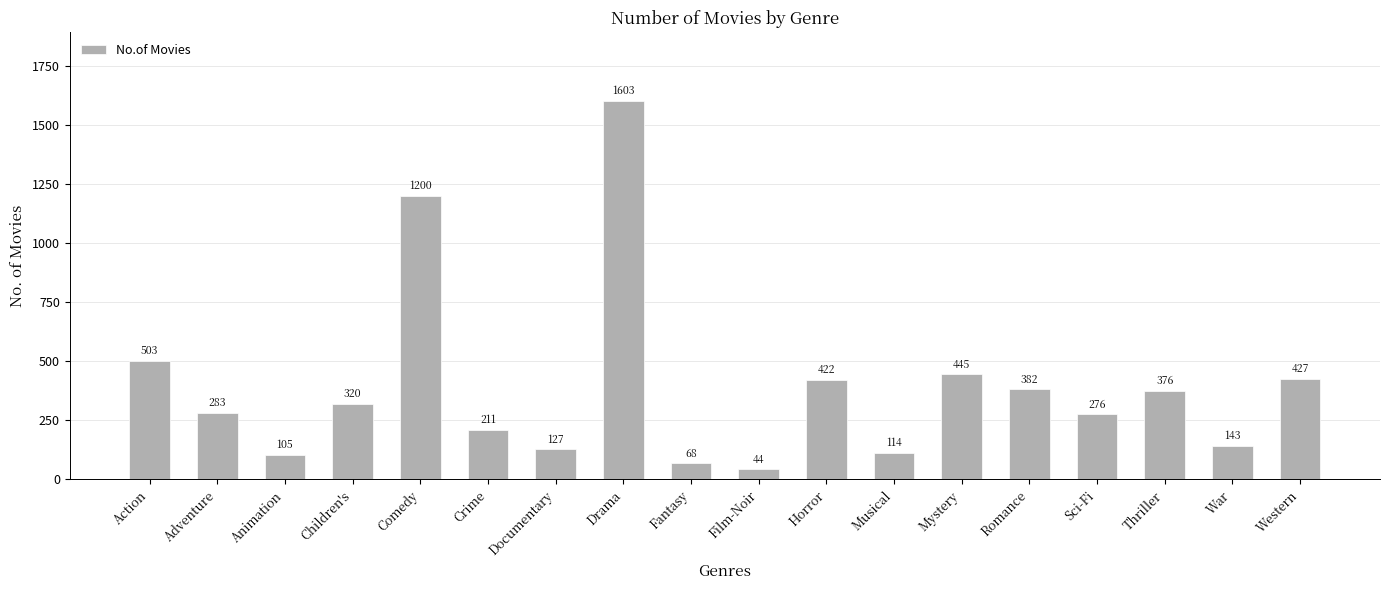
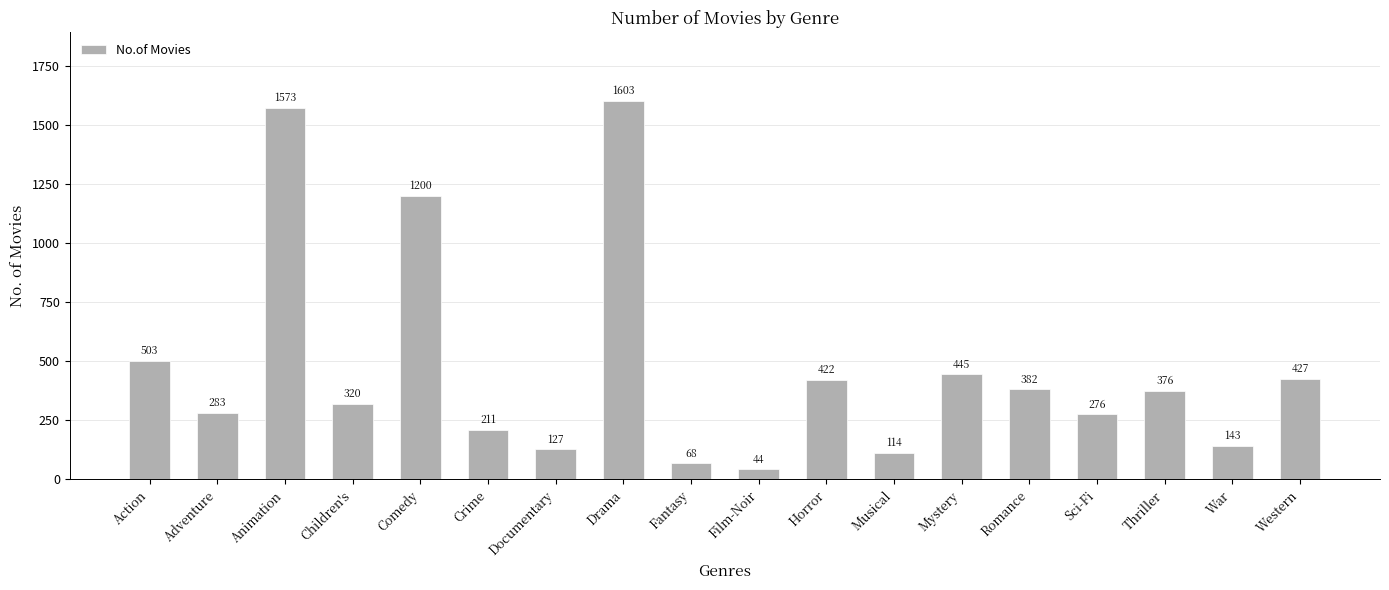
  {
    "Action": 503,
    "Adventure": 283,
-   "Animation": 105,
+   "Animation": 1573,
    "Children's": 320,
    "Comedy": 1200,
    "Crime": 211,
    "Documentary": 127,
    "Drama": 1603,
    "Fantasy": 68,
    "Film-Noir": 44,
    "Horror": 422,
    "Musical": 114,
    "Mystery": 445,
    "Romance": 382,
    "Sci-Fi": 276,
    "Thriller": 376,
    "War": 143,
    "Western": 427
  }
